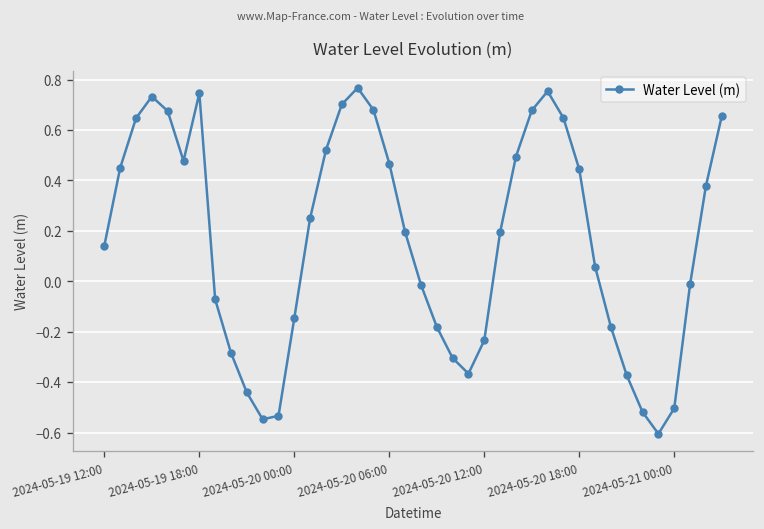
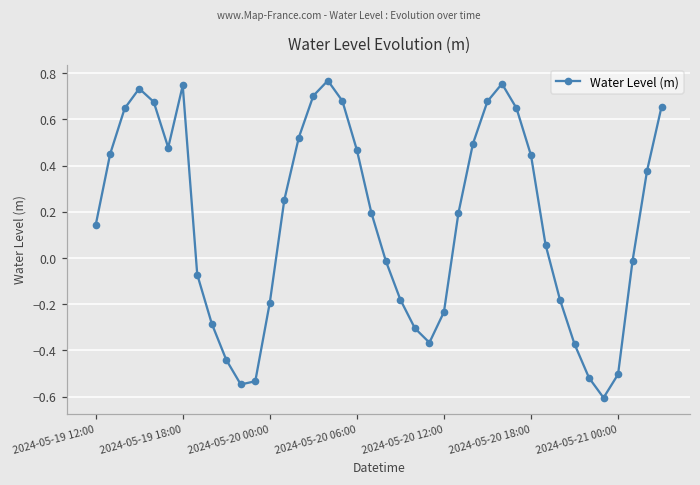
  {
    "2024-05-19 12:00": 0.14,
    "2024-05-19 18:00": 0.75,
-   "2024-05-20 00:00": -0.15,
+   "2024-05-20 00:00": -0.19,
    "2024-05-20 06:00": 0.47,
    "2024-05-20 12:00": -0.23,
    "2024-05-20 18:00": 0.44,
    "2024-05-21 00:00": -0.50
  }
